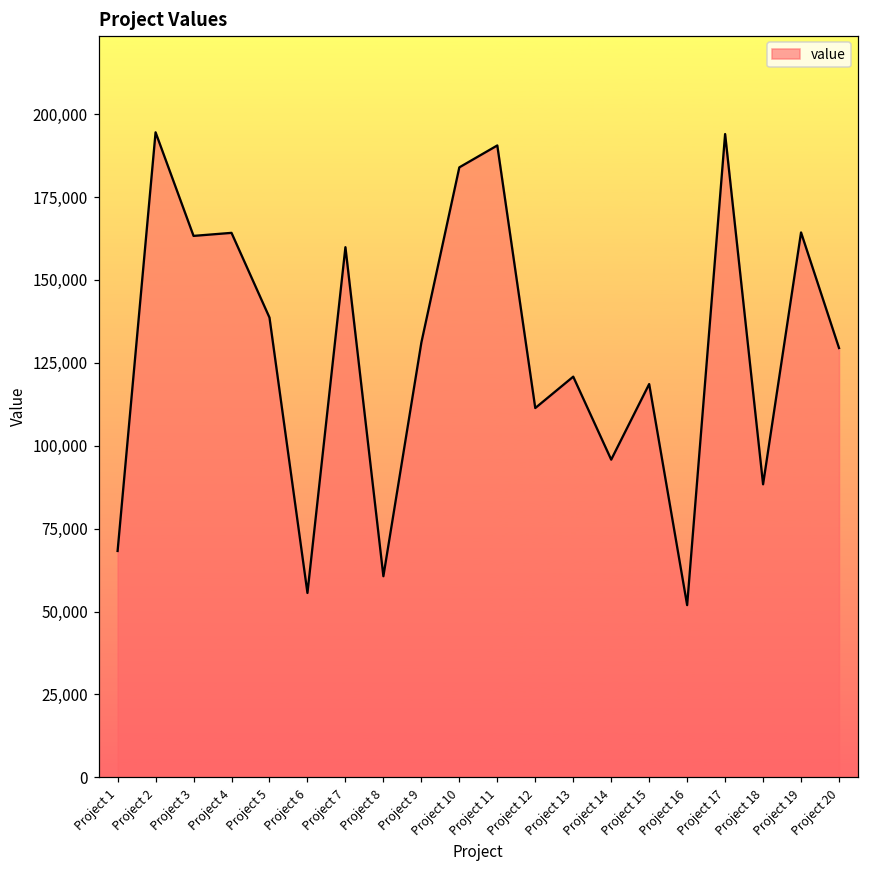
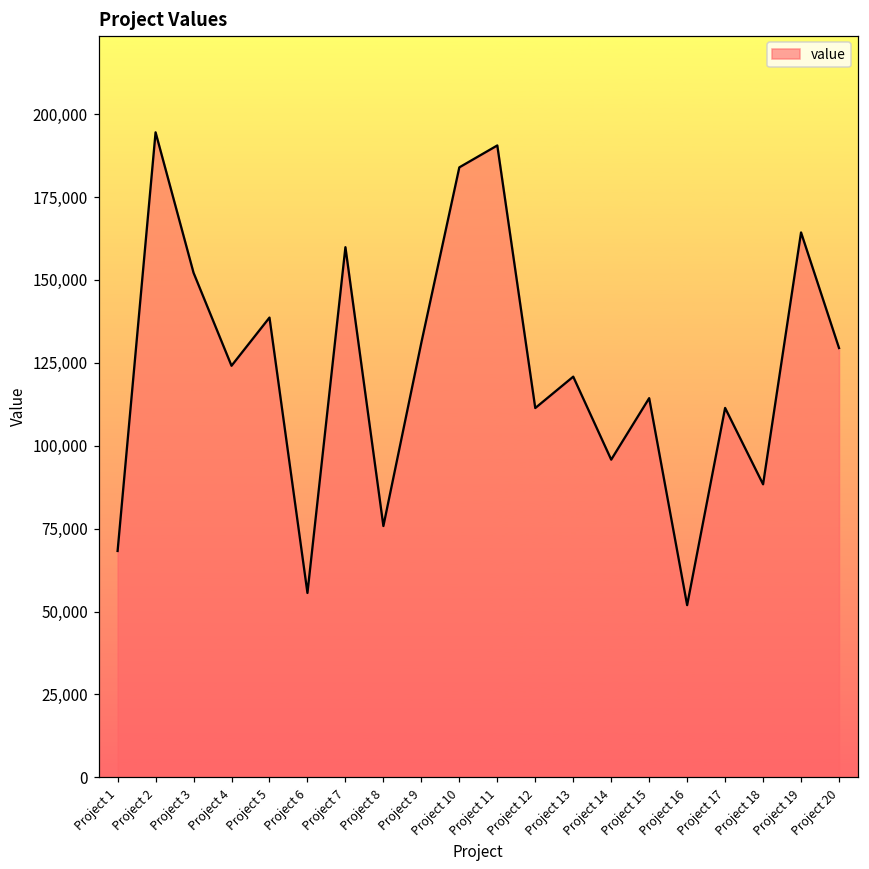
  {
    "Project 1": "68,000",
    "Project 2": "195,000",
-   "Project 3": "163,000",
-   "Project 4": "164,000",
+   "Project 3": "152,000",
+   "Project 4": "124,000",
    "Project 5": "139,000",
    "Project 6": "56,000",
    "Project 7": "160,000",
-   "Project 8": "61,000",
+   "Project 8": "76,000",
    "Project 9": "131,000",
    "Project 10": "184,000",
    "Project 11": "191,000",
    "Project 12": "111,000",
    "Project 13": "121,000",
    "Project 14": "96,000",
-   "Project 15": "119,000",
+   "Project 15": "114,000",
    "Project 16": "52,000",
-   "Project 17": "194,000",
+   "Project 17": "111,000",
    "Project 18": "88,000",
    "Project 19": "164,000",
    "Project 20": "129,000"
  }
